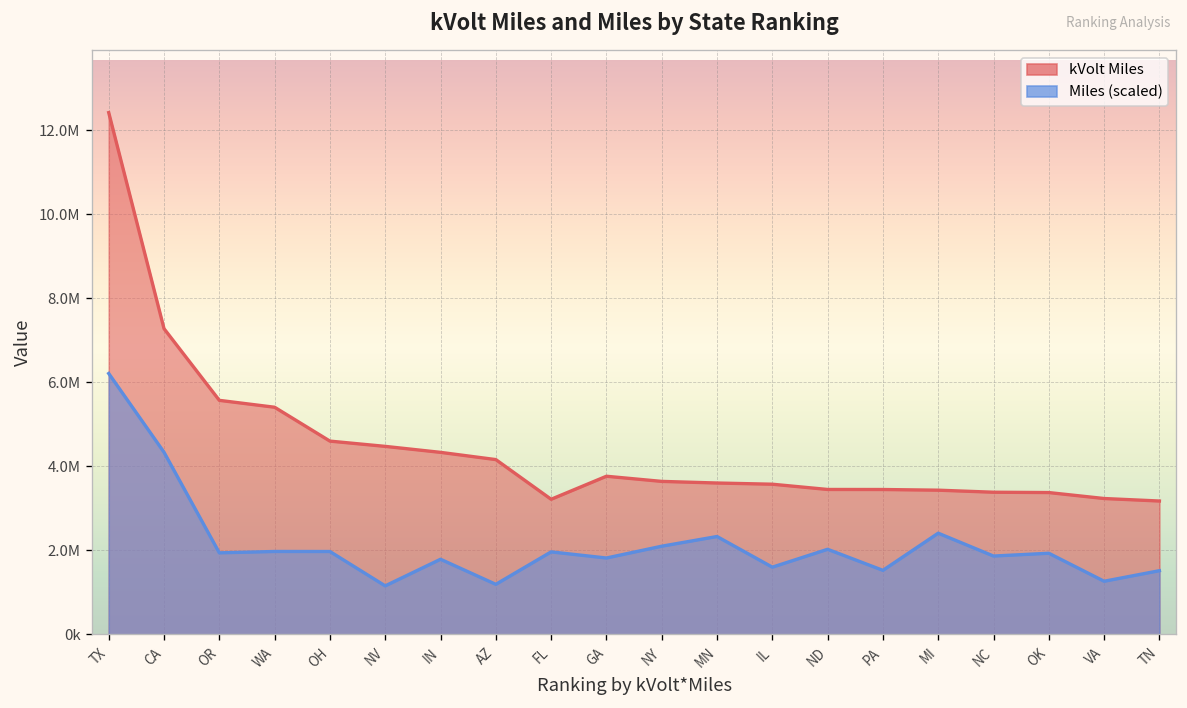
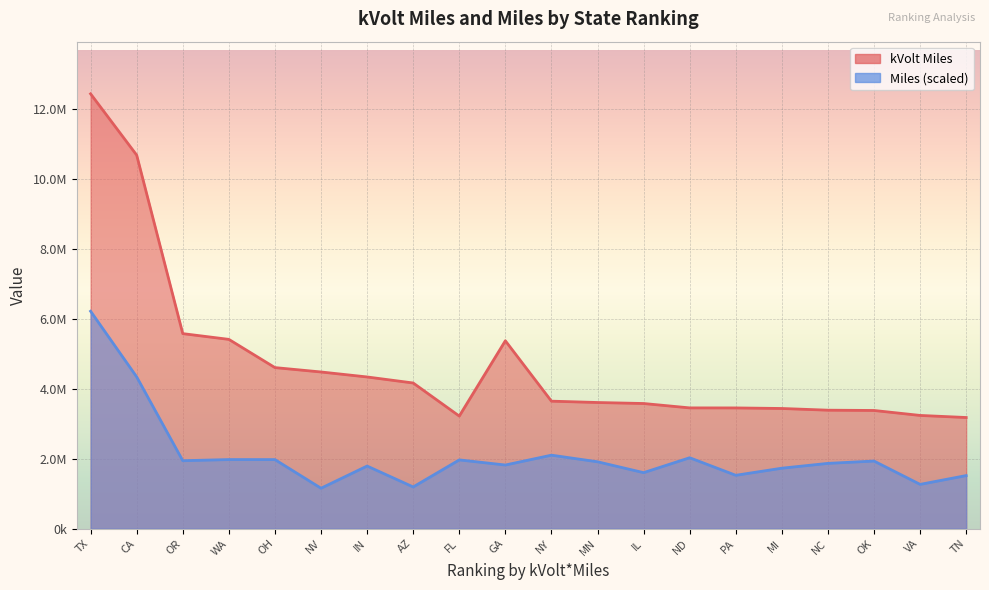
  {
    "kVolt Miles": {
      "TX": 12400000,
-     "CA": 7300000,
+     "CA": 10700000,
      "OR": 5600000,
      "WA": 5400000,
      "OH": 4600000,
      "NV": 4500000,
      "IN": 4300000,
      "AZ": 4200000,
      "FL": 3200000,
-     "GA": 3800000,
+     "GA": 5400000,
      "NY": 3600000,
      "MN": 3600000,
      "IL": 3600000,
      "ND": 3400000,
      "PA": 3400000,
      "MI": 3400000,
      "NC": 3400000,
      "OK": 3400000,
      "VA": 3200000,
      "TN": 3200000
    },
    "Miles (scaled)": {
      "TX": 6200000,
      "CA": 4300000,
      "OR": 1900000,
      "WA": 2000000,
      "OH": 2000000,
      "NV": 1200000,
      "IN": 1800000,
      "AZ": 1200000,
      "FL": 2000000,
      "GA": 1800000,
      "NY": 2100000,
-     "MN": 2300000,
+     "MN": 1900000,
      "IL": 1600000,
      "ND": 2000000,
      "PA": 1500000,
-     "MI": 2400000,
+     "MI": 1700000,
      "NC": 1900000,
      "OK": 1900000,
      "VA": 1300000,
      "TN": 1500000
    }
  }
